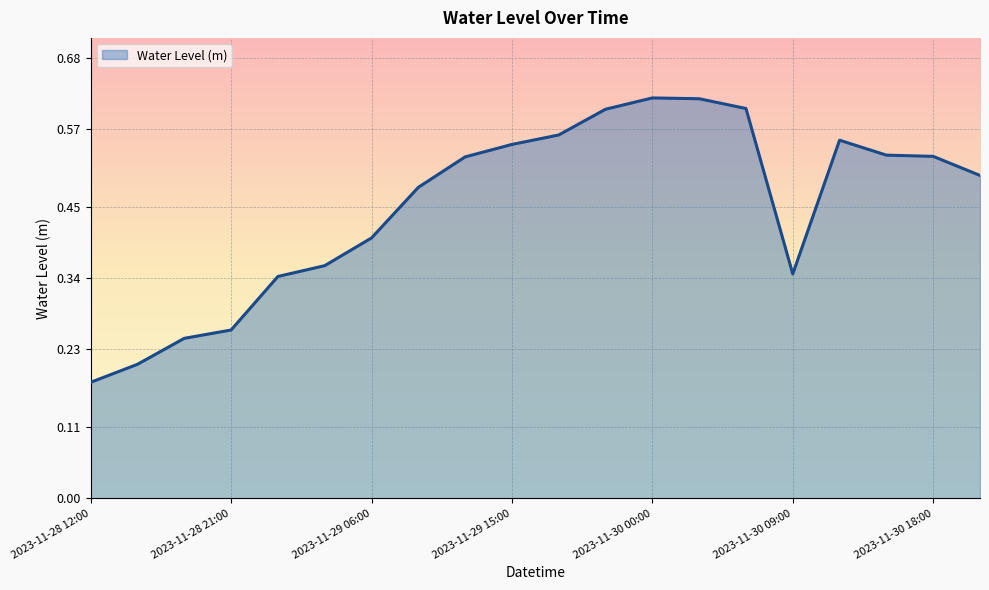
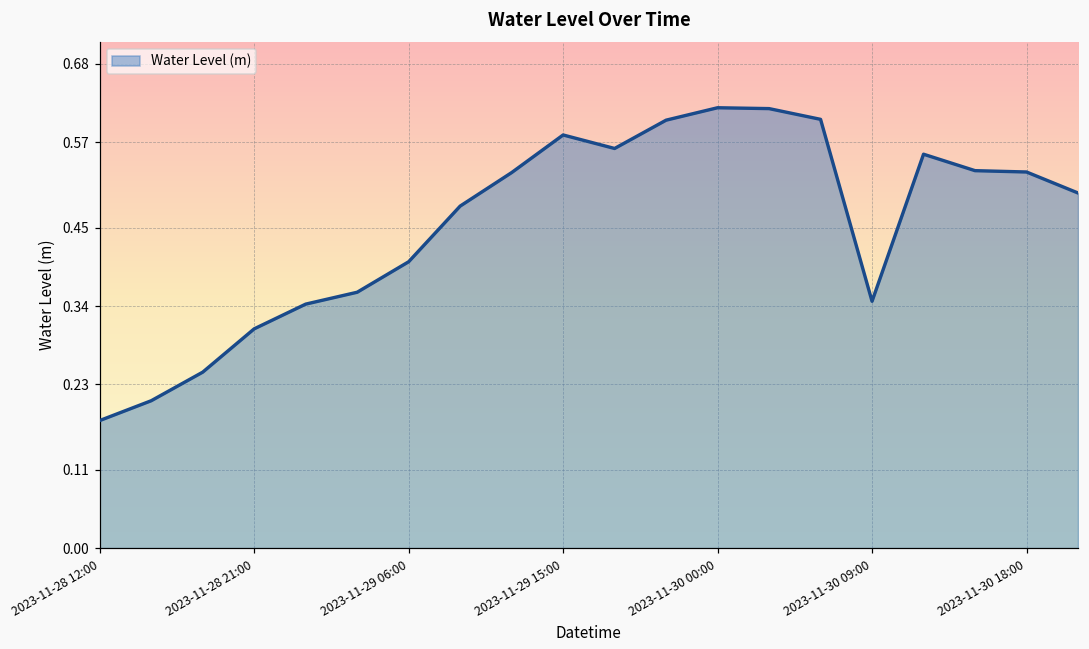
  {
    "2023-11-28 12:00": 0.18,
-   "2023-11-28 21:00": 0.26,
+   "2023-11-28 21:00": 0.31,
    "2023-11-29 06:00": 0.40,
-   "2023-11-29 15:00": 0.55,
+   "2023-11-29 15:00": 0.58,
    "2023-11-30 00:00": 0.62,
    "2023-11-30 09:00": 0.35,
    "2023-11-30 18:00": 0.53
  }
